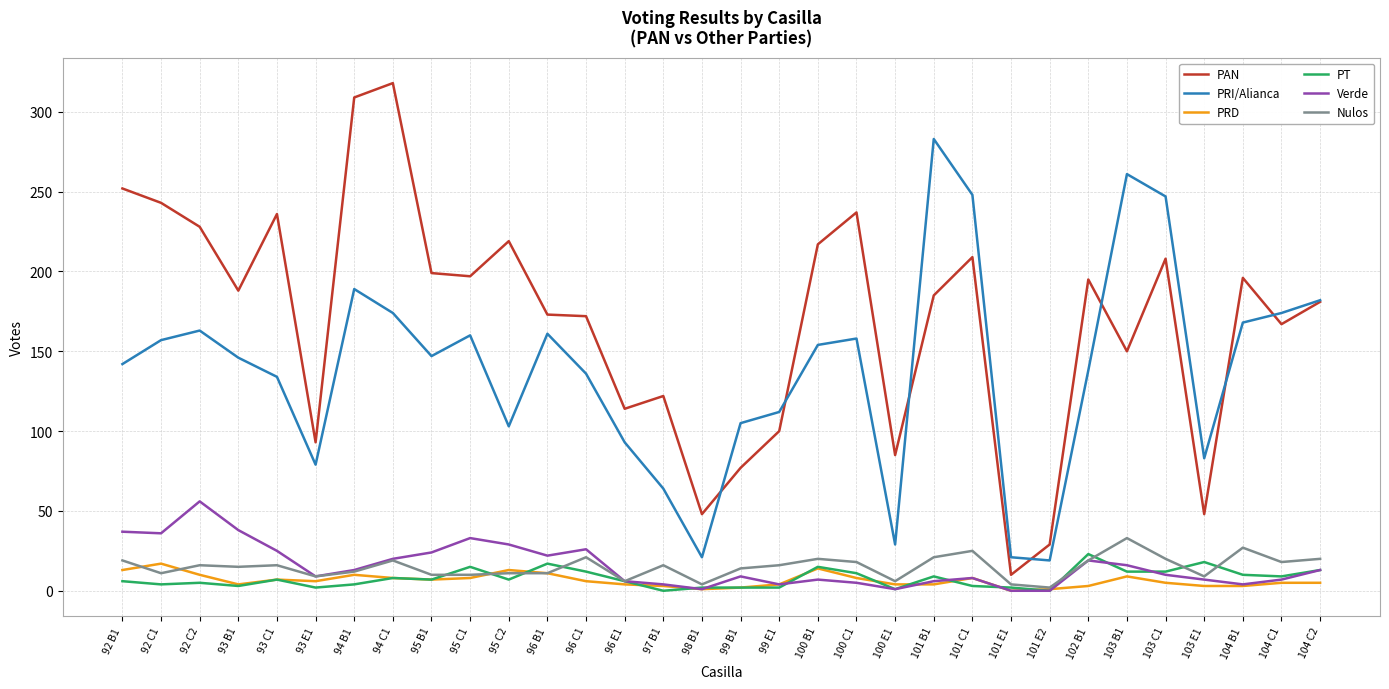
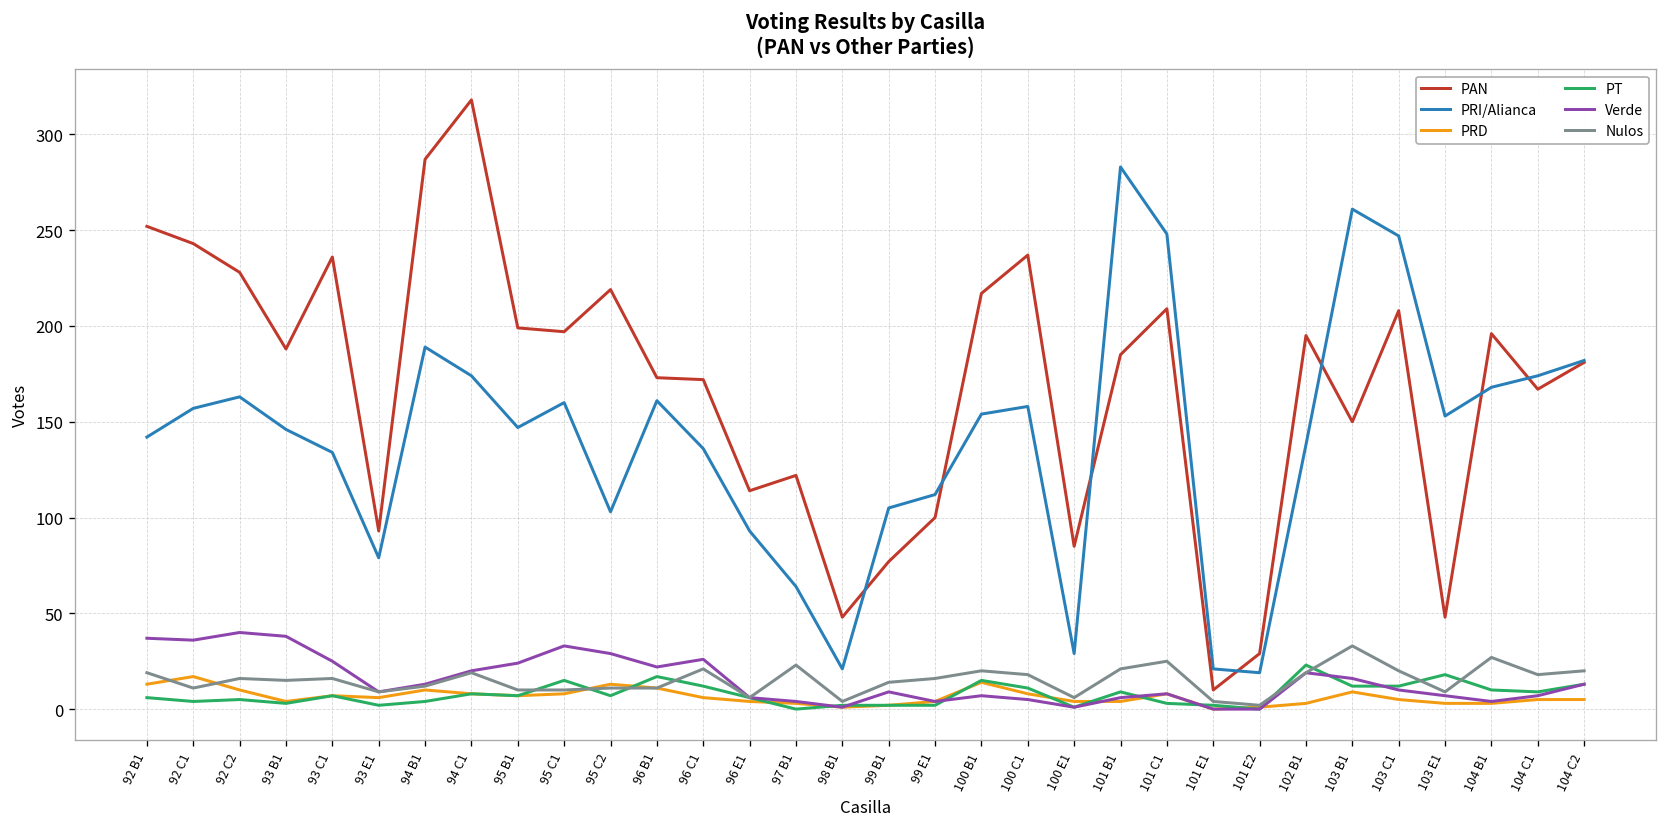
  {
    "PAN": {
      "92 B1": 252,
      "92 C1": 243,
      "92 C2": 228,
      "93 B1": 188,
      "93 C1": 236,
      "93 E1": 93,
-     "94 B1": 309,
+     "94 B1": 287,
      "94 C1": 318,
      "95 B1": 199,
      "95 C1": 197,
      "95 C2": 219,
      "96 B1": 173,
      "96 C1": 172,
      "96 E1": 114,
      "97 B1": 122,
      "98 B1": 48,
      "99 B1": 77,
      "99 E1": 100,
      "100 B1": 217,
      "100 C1": 237,
      "100 E1": 85,
      "101 B1": 185,
      "101 C1": 209,
      "101 E1": 10,
      "101 E2": 29,
      "102 B1": 195,
      "103 B1": 150,
      "103 C1": 208,
      "103 E1": 48,
      "104 B1": 196,
      "104 C1": 167
    },
    "PRI/Alianca": {
      "92 B1": 142,
      "92 C1": 157,
      "92 C2": 163,
      "93 B1": 146,
      "93 C1": 134,
      "93 E1": 79,
      "94 B1": 189,
      "94 C1": 174,
      "95 B1": 147,
      "95 C1": 160,
      "95 C2": 103,
      "96 B1": 161,
      "96 C1": 136,
      "96 E1": 93,
      "97 B1": 64,
      "98 B1": 21,
      "99 B1": 105,
      "99 E1": 112,
      "100 B1": 154,
      "100 C1": 158,
      "100 E1": 29,
      "101 B1": 283,
      "101 C1": 248,
      "101 E1": 21,
      "101 E2": 19,
      "102 B1": 138,
      "103 B1": 261,
      "103 C1": 247,
-     "103 E1": 83,
+     "103 E1": 153,
      "104 B1": 168,
      "104 C1": 174
    },
    "PRD": {
      "92 B1": 13,
      "92 C1": 17,
      "92 C2": 10,
      "93 E1": 6,
      "94 B1": 10,
      "95 C1": 8,
      "95 C2": 13,
      "96 C1": 6,
      "96 E1": 4,
      "100 C1": 8,
      "100 E1": 4,
      "101 B1": 4,
      "102 B1": 3,
      "103 B1": 9,
      "103 C1": 5,
      "103 E1": 3,
      "104 C1": 5,
      "104 C2": 5
    },
    "PT": {
      "92 B1": 6,
      "92 C1": 4,
      "92 C2": 5,
      "93 E1": 2,
      "94 B1": 4,
      "95 C1": 15,
      "95 C2": 7,
      "96 B1": 17,
      "96 C1": 12,
      "97 B1": 0,
      "99 E1": 2,
      "100 C1": 11,
      "101 B1": 9,
      "101 C1": 3,
      "101 E1": 2,
      "102 B1": 23,
      "103 B1": 12,
      "103 C1": 12,
      "103 E1": 18,
      "104 B1": 10,
      "104 C1": 9
    },
    "Verde": {
      "92 B1": 37,
      "92 C1": 36,
-     "92 C2": 56,
+     "92 C2": 40,
      "93 B1": 38,
      "93 C1": 25,
      "95 B1": 24,
      "95 C1": 33,
      "95 C2": 29,
      "96 B1": 22,
      "96 C1": 26,
      "99 B1": 9,
      "100 B1": 7,
      "100 C1": 5,
      "101 B1": 6,
      "103 B1": 16,
      "103 C1": 10,
      "103 E1": 7,
      "104 C1": 7
    },
    "Nulos": {
      "92 B1": 19,
      "92 C1": 11,
      "92 C2": 16,
      "93 B1": 15,
      "93 C1": 16,
      "95 B1": 10,
      "95 C1": 10,
      "95 C2": 11,
      "96 C1": 21,
-     "97 B1": 16,
+     "97 B1": 23,
      "98 B1": 4,
      "99 B1": 14,
      "99 E1": 16,
      "100 B1": 20,
      "100 C1": 18,
      "100 E1": 6,
      "101 B1": 21,
      "101 C1": 25,
      "101 E1": 4,
      "103 B1": 33,
      "103 C1": 20,
      "103 E1": 9,
      "104 B1": 27,
      "104 C1": 18,
      "104 C2": 20
    }
  }
